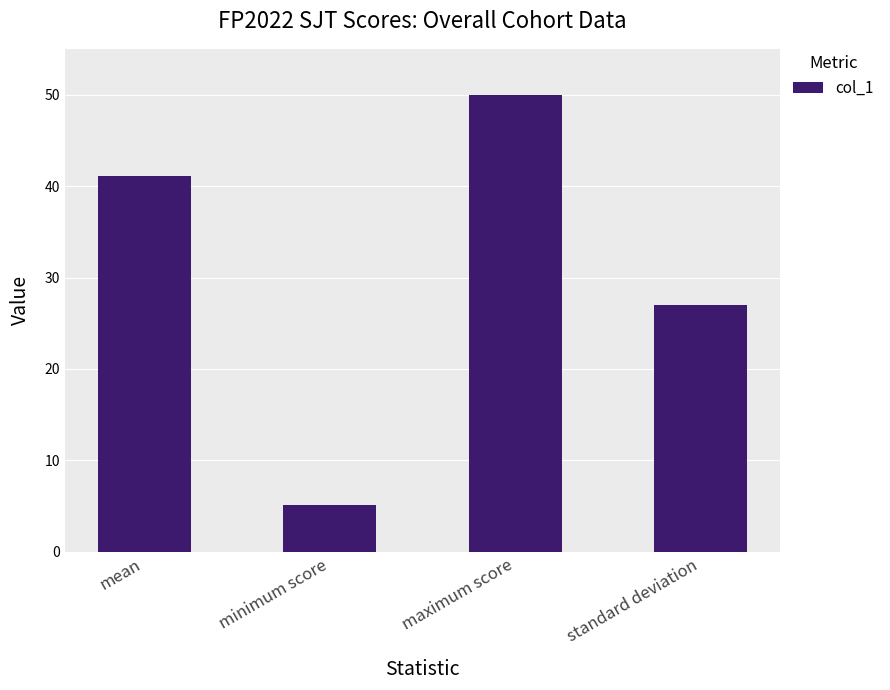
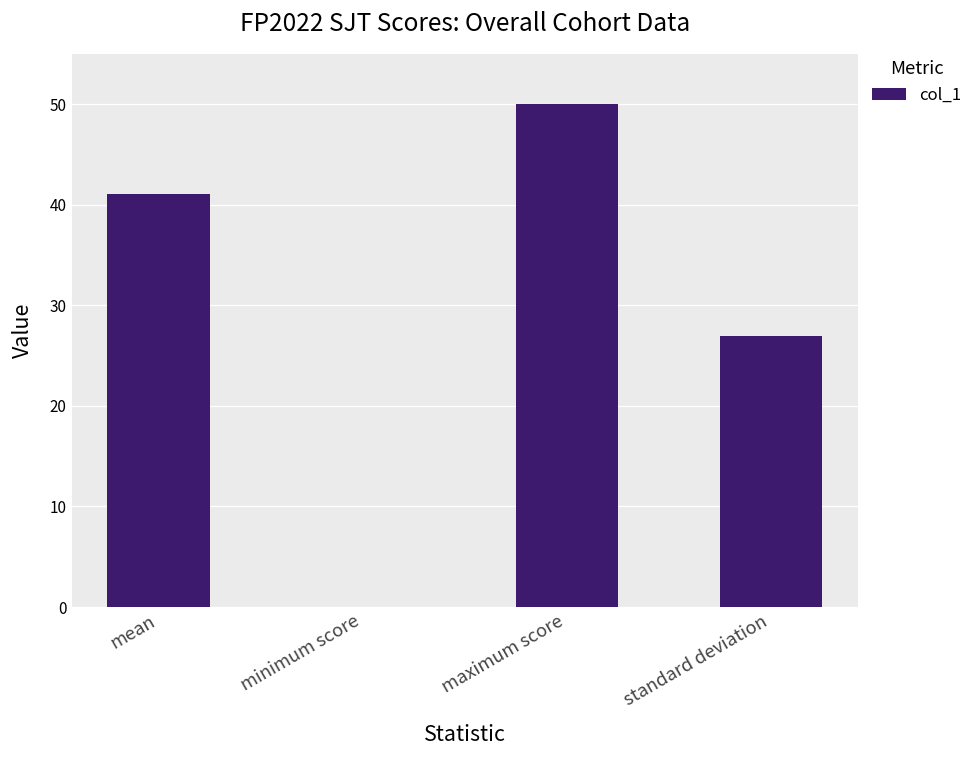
  {
    "mean": 41,
-   "minimum score": 5,
+   "minimum score": 0,
    "maximum score": 50,
    "standard deviation": 27
  }
